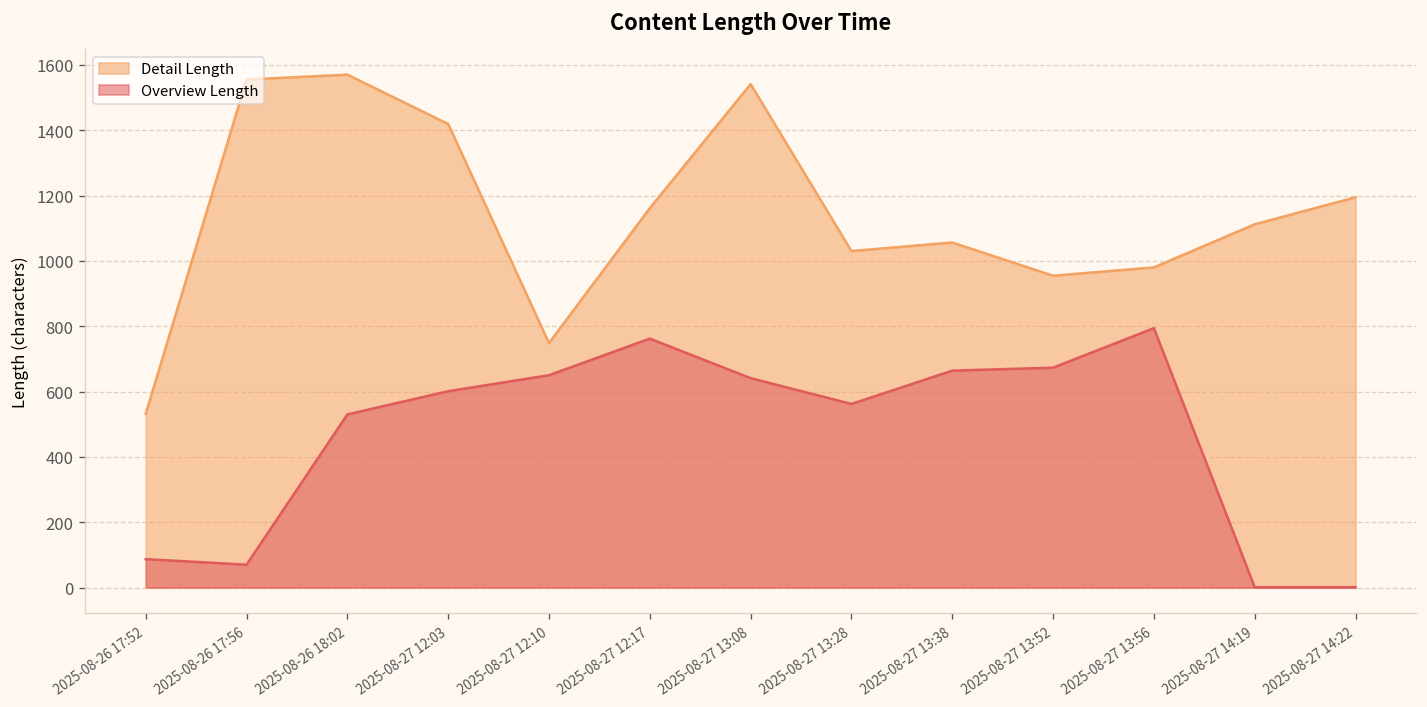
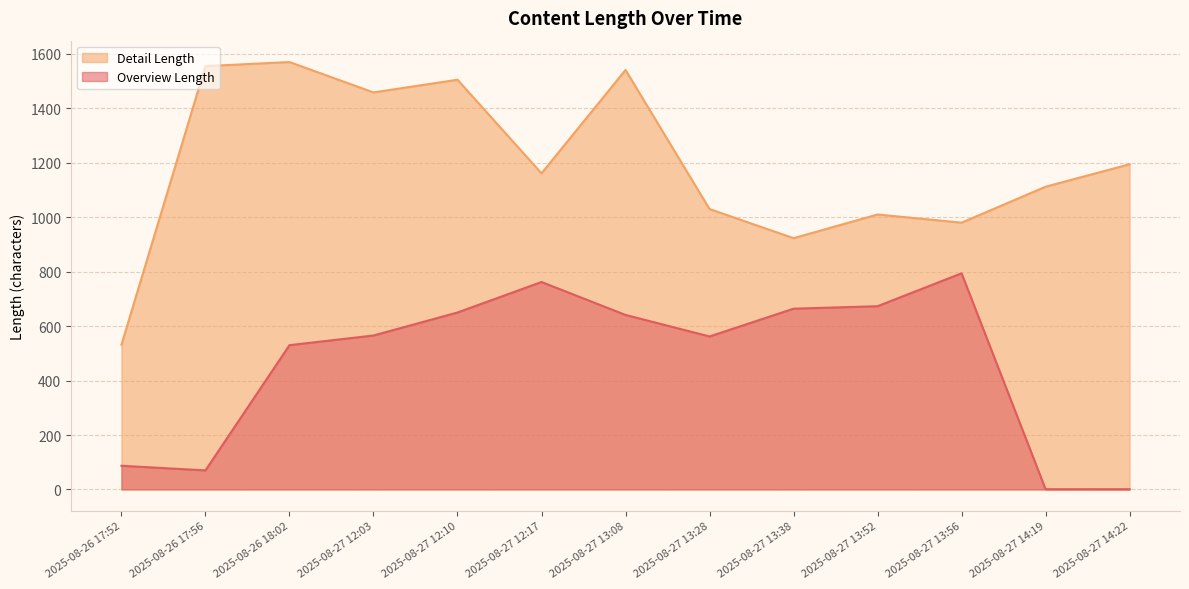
  {
    "Detail Length": {
      "2025-08-26 17:52": 530,
      "2025-08-26 18:02": 1570,
-     "2025-08-27 12:03": 1420,
-     "2025-08-27 12:10": 750,
+     "2025-08-27 12:03": 1460,
+     "2025-08-27 12:10": 1510,
      "2025-08-27 12:17": 1160,
      "2025-08-27 13:08": 1540,
      "2025-08-27 13:28": 1030,
-     "2025-08-27 13:38": 1060,
-     "2025-08-27 13:52": 950,
+     "2025-08-27 13:38": 920,
+     "2025-08-27 13:52": 1010,
      "2025-08-27 13:56": 980,
      "2025-08-27 14:19": 1110,
      "2025-08-27 14:22": 1190
    },
    "Overview Length": {
      "2025-08-26 17:52": 90,
      "2025-08-26 17:56": 70,
      "2025-08-26 18:02": 530,
-     "2025-08-27 12:03": 600,
+     "2025-08-27 12:03": 570,
      "2025-08-27 12:10": 650,
      "2025-08-27 12:17": 760,
      "2025-08-27 13:08": 640,
      "2025-08-27 13:28": 560,
      "2025-08-27 13:38": 660,
      "2025-08-27 13:52": 670,
      "2025-08-27 13:56": 790,
      "2025-08-27 14:19": 0,
      "2025-08-27 14:22": 0
    }
  }
